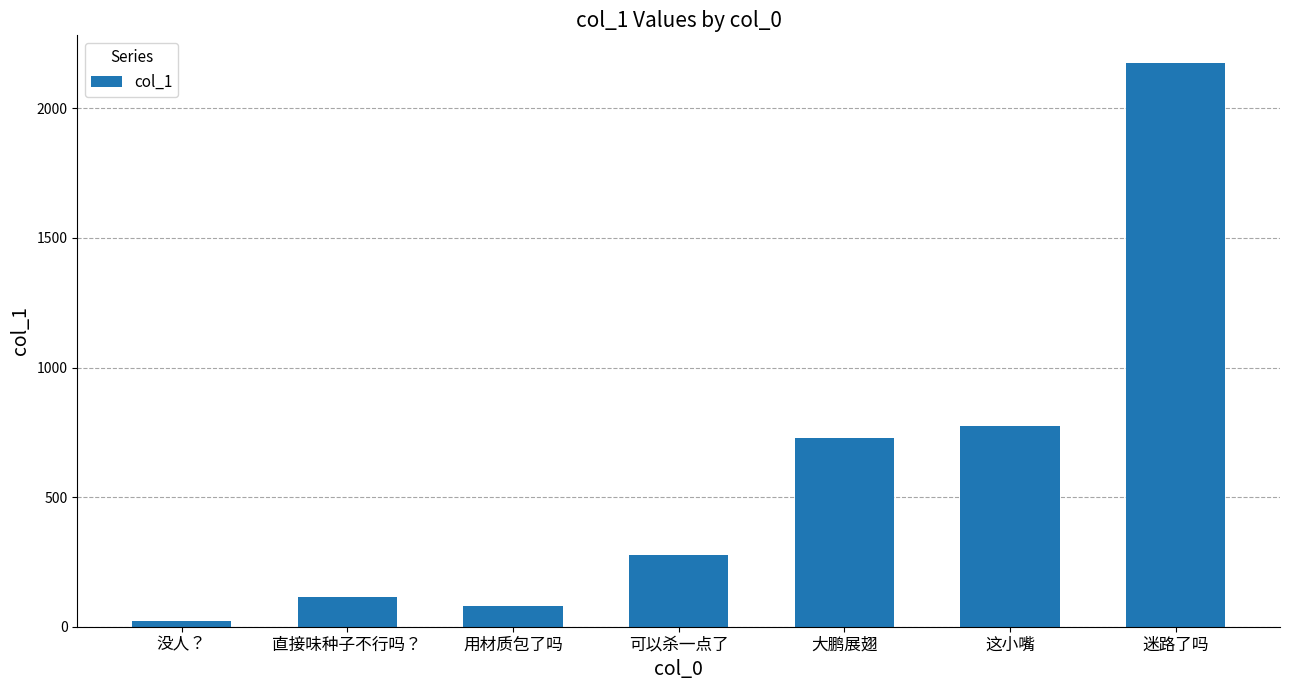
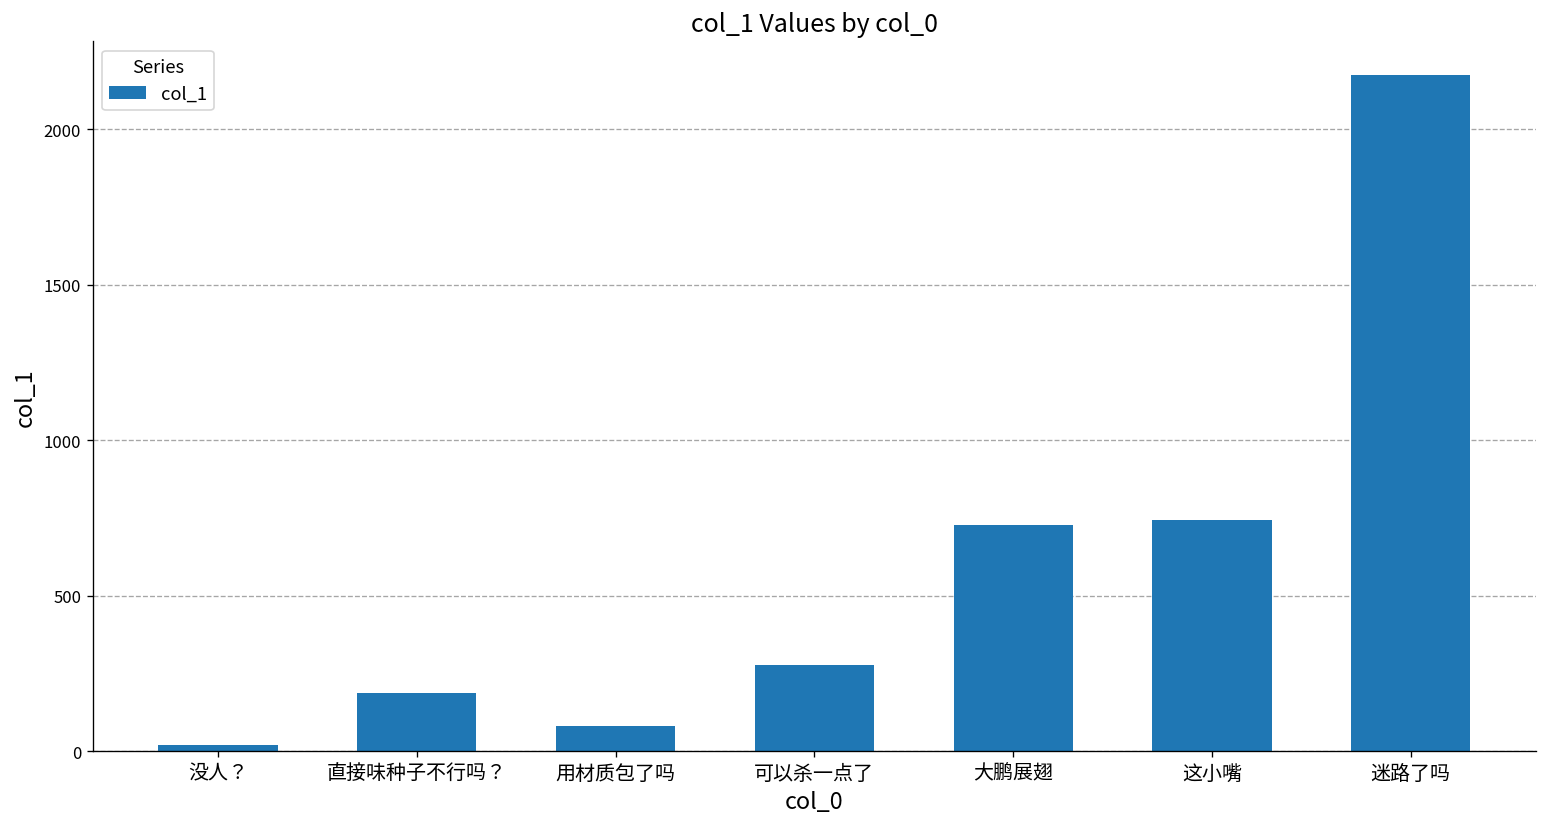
  {
    "没人？": 20,
-   "直接味种子不行吗？": 120,
+   "直接味种子不行吗？": 190,
    "用材质包了吗": 80,
    "可以杀一点了": 280,
    "大鹏展翅": 730,
-   "这小嘴": 780,
+   "这小嘴": 740,
    "迷路了吗": 2170
  }
